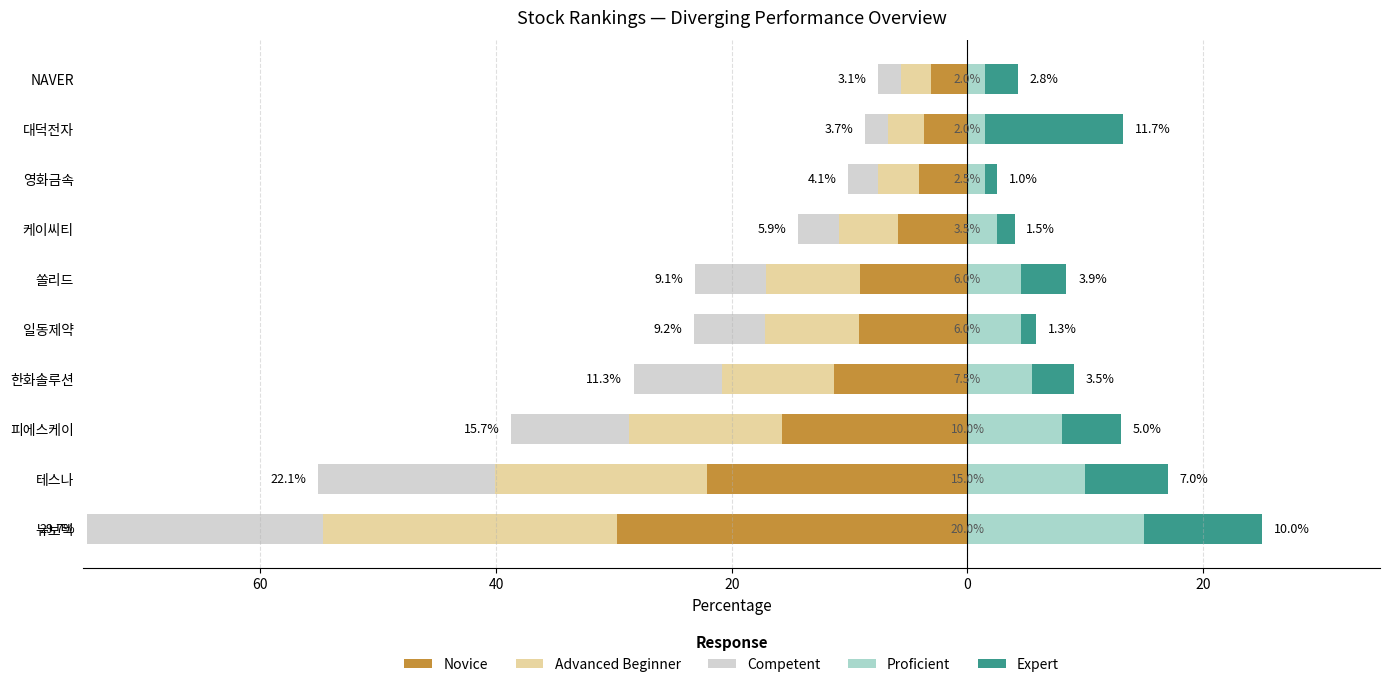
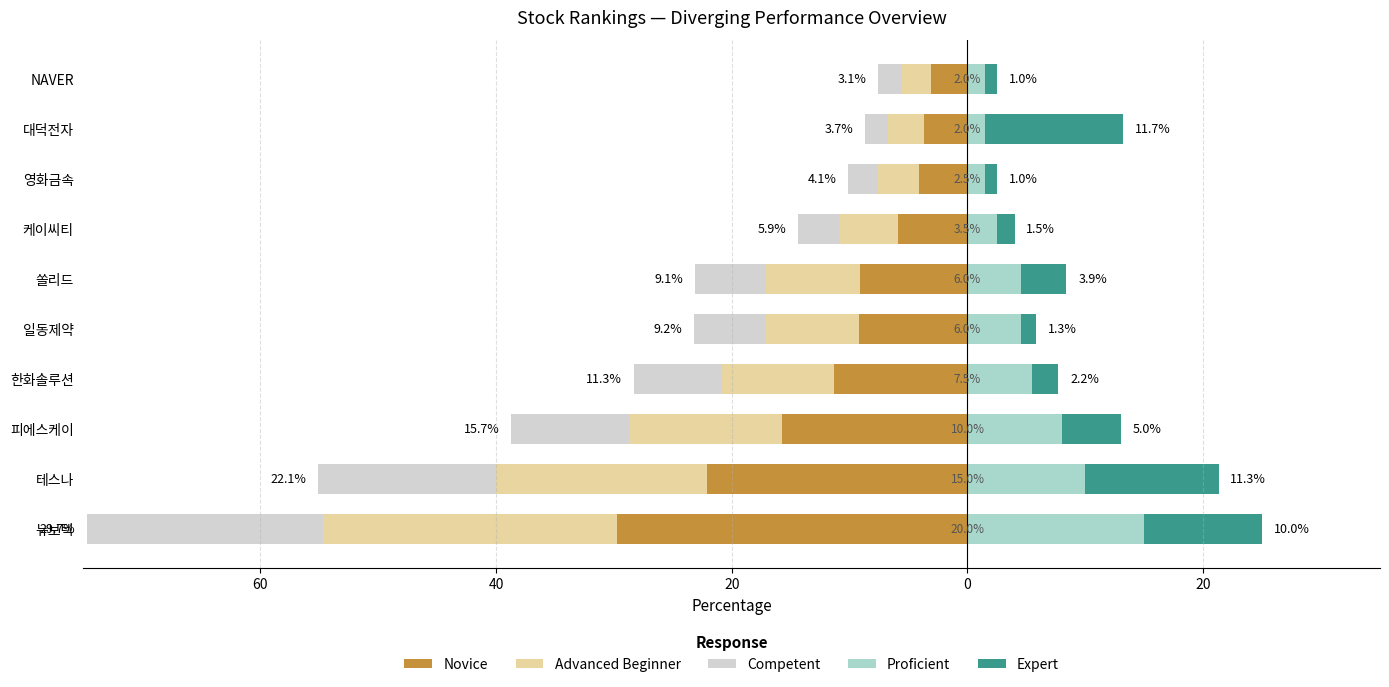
  {
    "Expert": {
-     "NAVER": "2.8%",
+     "NAVER": "1.0%",
      "대덕전자": "11.7%",
      "영화금속": "1.0%",
      "케이씨티": "1.5%",
      "쏠리드": "3.9%",
      "일동제약": "1.3%",
-     "한화솔루션": "3.5%",
+     "한화솔루션": "2.2%",
      "피에스케이": "5.0%",
-     "테스나": "7.0%",
+     "테스나": "11.3%",
      "뉴보텍": "10.0%"
    }
  }
